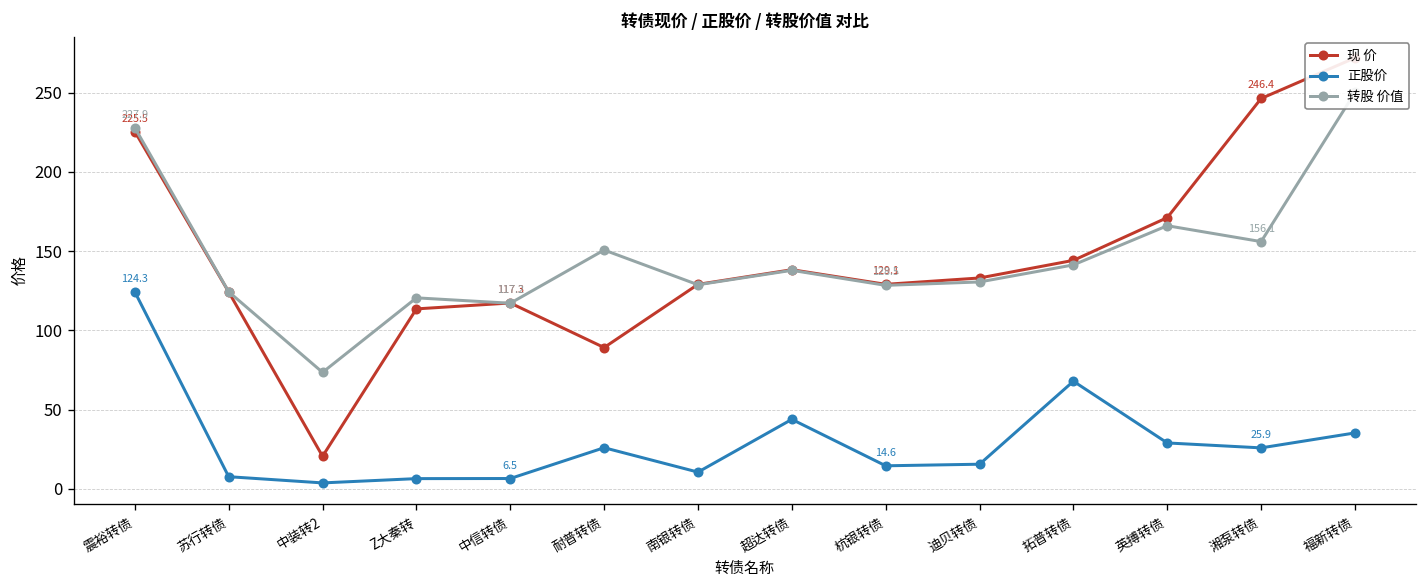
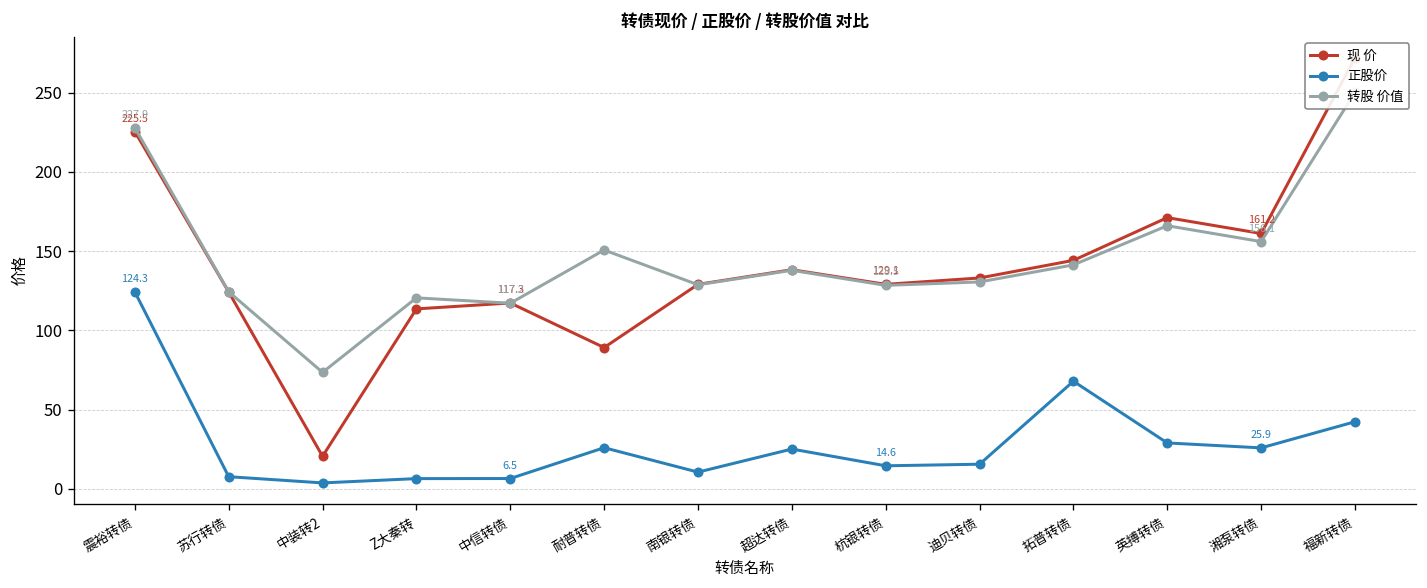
  {
    "现 价": {
-     "湘泵转债": 246.4
+     "湘泵转债": 161.2
    },
    "正股价": {
      "苏行转债": 8,
      "中装转2": 4,
      "Z大秦转": 6,
      "耐普转债": 26,
      "南银转债": 11,
-     "超达转债": 44,
+     "超达转债": 25,
      "迪贝转债": 16,
      "拓普转债": 68,
      "英搏转债": 29,
-     "福新转债": 35
+     "福新转债": 42
    },
    "转股 价值": {
      "湘泵转债": 156.1
    }
  }
